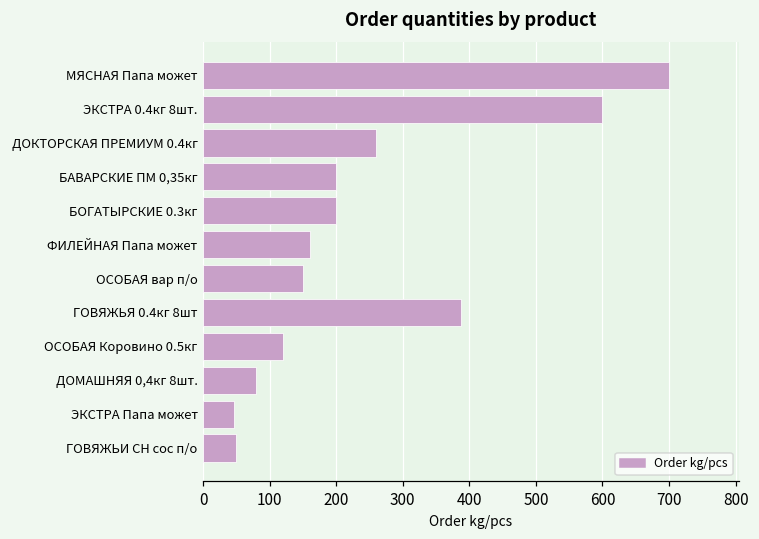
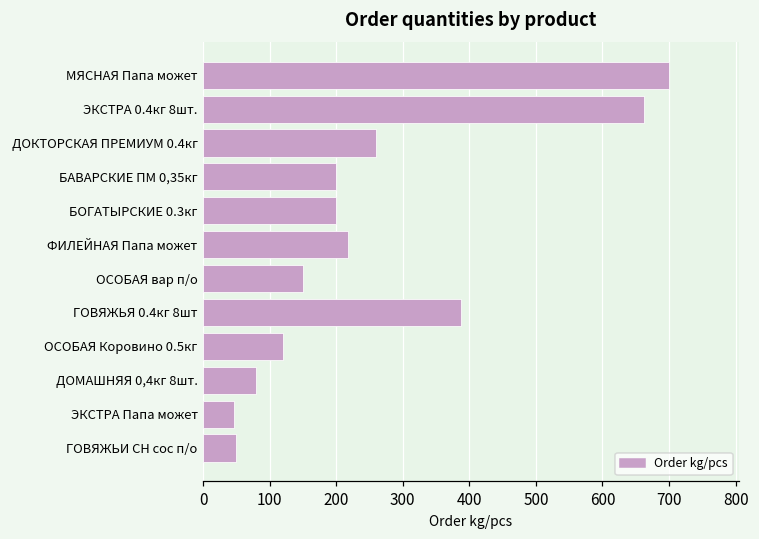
  {
    "МЯСНАЯ Папа может": 700,
-   "ЭКСТРА 0.4кг 8шт.": 600,
+   "ЭКСТРА 0.4кг 8шт.": 660,
    "ДОКТОРСКАЯ ПРЕМИУМ 0.4кг": 260,
    "БАВАРСКИЕ ПМ 0,35кг": 200,
    "БОГАТЫРСКИЕ 0.3кг": 200,
-   "ФИЛЕЙНАЯ Папа может": 160,
+   "ФИЛЕЙНАЯ Папа может": 220,
    "ОСОБАЯ вар п/о": 150,
    "ГОВЯЖЬЯ 0.4кг 8шт": 390,
    "ОСОБАЯ Коровино 0.5кг": 120,
    "ДОМАШНЯЯ 0,4кг 8шт.": 80,
    "ЭКСТРА Папа может": 50,
    "ГОВЯЖЬИ СН сос п/о": 50
  }
